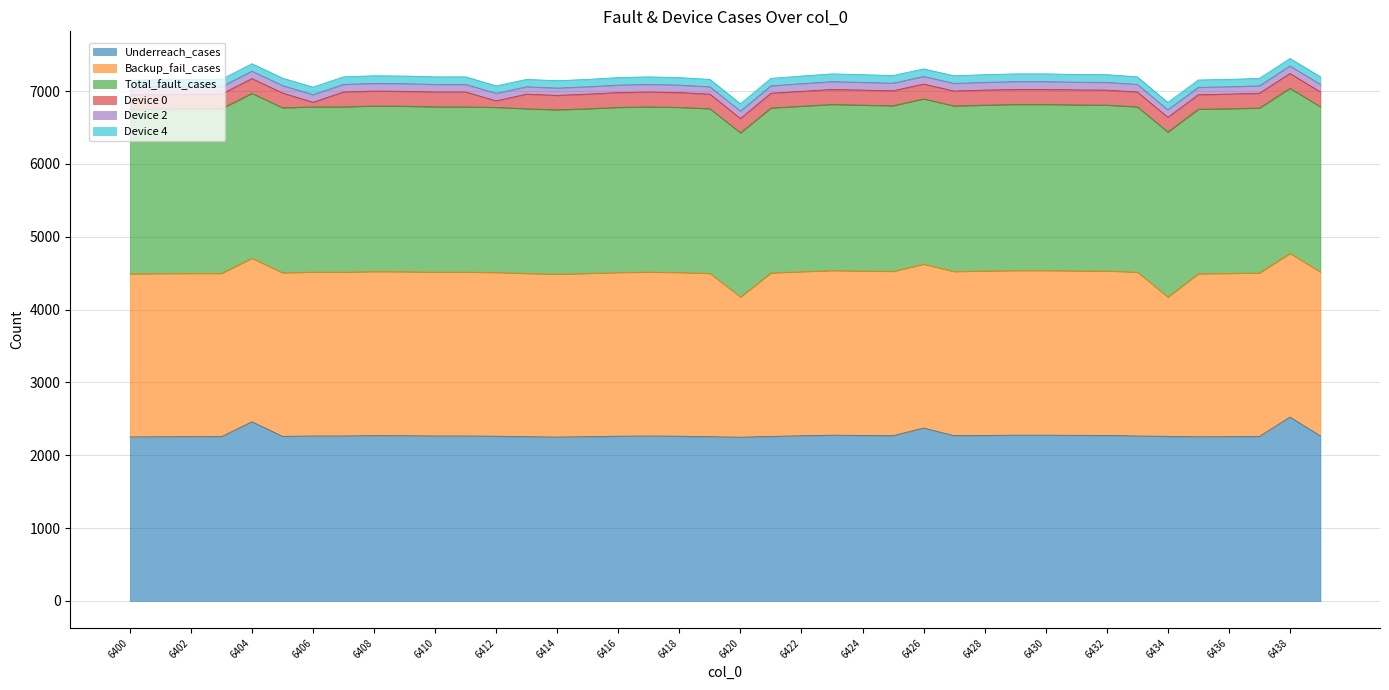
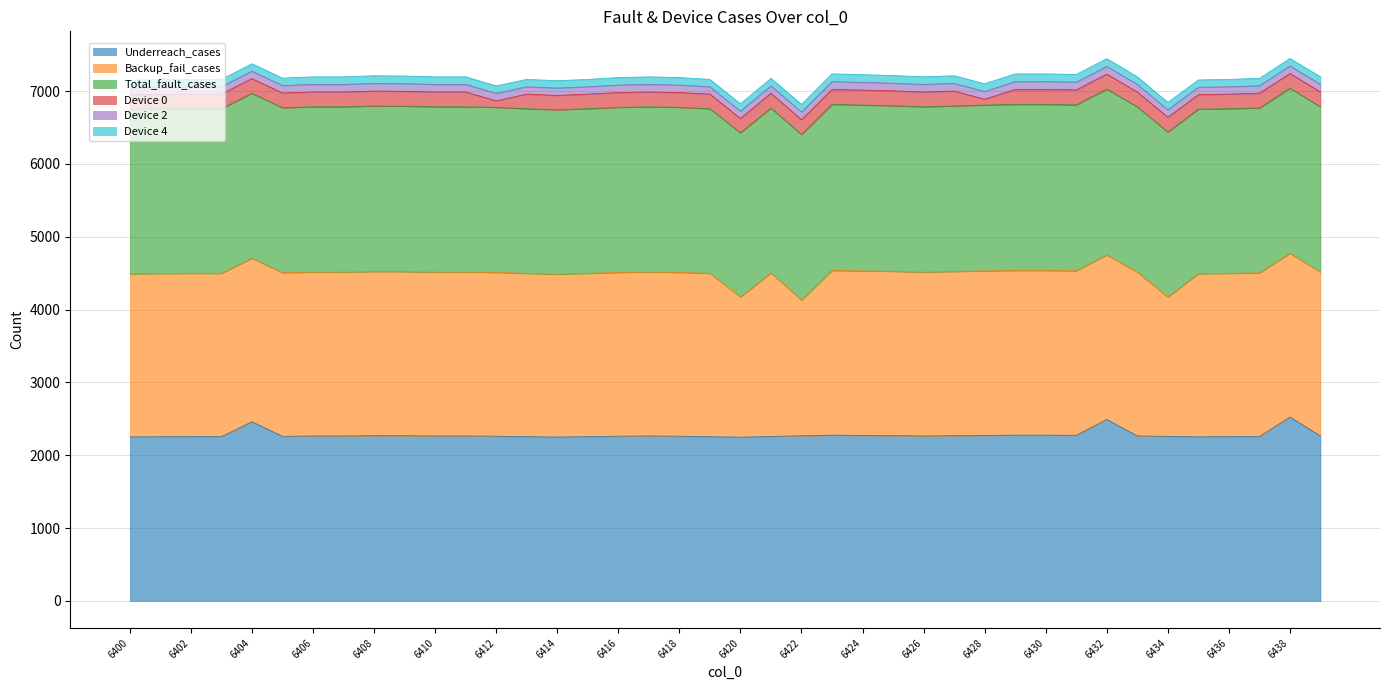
  {
    "Underreach_cases": {
      "6400": 2300,
      "6402": 2300,
      "6404": 2500,
      "6406": 2300,
      "6408": 2300,
      "6410": 2300,
      "6412": 2300,
      "6414": 2300,
      "6416": 2300,
      "6418": 2300,
      "6420": 2200,
      "6422": 2300,
      "6424": 2300,
-     "6426": 2400,
+     "6426": 2300,
      "6428": 2300,
      "6430": 2300,
-     "6432": 2300,
+     "6432": 2500,
      "6434": 2300,
      "6436": 2300,
      "6438": 2500
    },
    "Backup_fail_cases": {
      "6400": 2200,
      "6402": 2200,
      "6404": 2200,
      "6406": 2300,
      "6408": 2300,
      "6410": 2300,
      "6412": 2200,
      "6414": 2200,
      "6416": 2200,
      "6418": 2200,
      "6420": 1900,
-     "6422": 2300,
+     "6422": 1900,
      "6424": 2300,
      "6426": 2300,
      "6428": 2300,
      "6430": 2300,
      "6432": 2300,
      "6434": 1900,
      "6436": 2200,
      "6438": 2200
    },
    "Total_fault_cases": {
      "6404": 2300,
      "6406": 2300,
      "6408": 2300,
      "6410": 2300,
      "6412": 2300,
      "6414": 2300,
      "6416": 2300,
      "6418": 2300,
      "6420": 2300,
      "6422": 2300,
      "6424": 2300,
      "6426": 2300,
      "6428": 2300,
      "6430": 2300,
      "6432": 2300,
      "6434": 2300,
      "6436": 2300,
      "6438": 2300
    },
    "Device 0": {
      "6404": 200,
-     "6406": 100,
+     "6406": 200,
      "6408": 200,
      "6410": 200,
      "6412": 100,
      "6414": 200,
      "6416": 200,
      "6418": 200,
      "6420": 200,
      "6422": 200,
      "6424": 200,
      "6426": 200,
-     "6428": 200,
+     "6428": 100,
      "6430": 200,
      "6432": 200,
      "6434": 200,
      "6436": 200,
      "6438": 200
    },
    "Device 2": {
      "6404": 100,
      "6406": 100,
      "6408": 100,
      "6410": 100,
      "6412": 100,
      "6414": 100,
      "6416": 100,
      "6418": 100,
      "6420": 100,
      "6422": 100,
      "6424": 100,
      "6426": 100,
      "6428": 100,
      "6430": 100,
      "6432": 100,
      "6434": 100,
      "6436": 100,
      "6438": 100
    },
    "Device 4": {
      "6404": 100,
      "6406": 100,
      "6408": 100,
      "6410": 100,
      "6412": 100,
      "6414": 100,
      "6416": 100,
      "6418": 100,
      "6420": 100,
      "6422": 100,
      "6424": 100,
      "6426": 100,
      "6428": 100,
      "6430": 100,
      "6432": 100,
      "6434": 100,
      "6436": 100,
      "6438": 100
    }
  }
